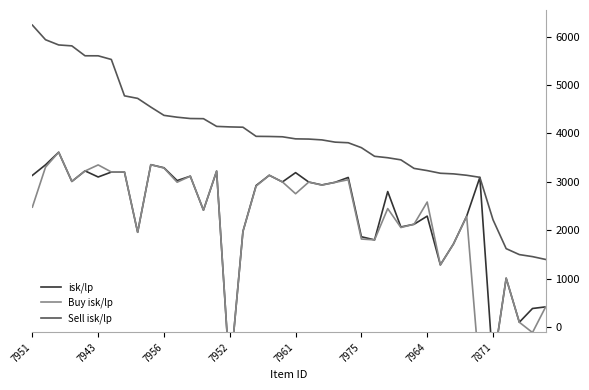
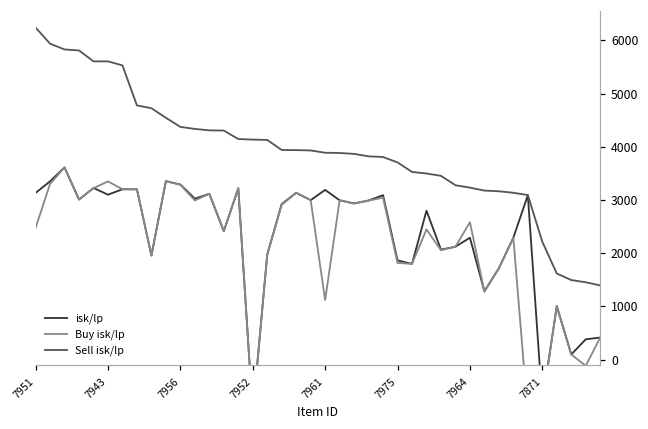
  {
    "Buy isk/lp": {
      "7951": 2500,
      "7943": 3300,
-     "7961": 2800,
+     "7961": 1100,
      "7964": 2600
    }
  }
